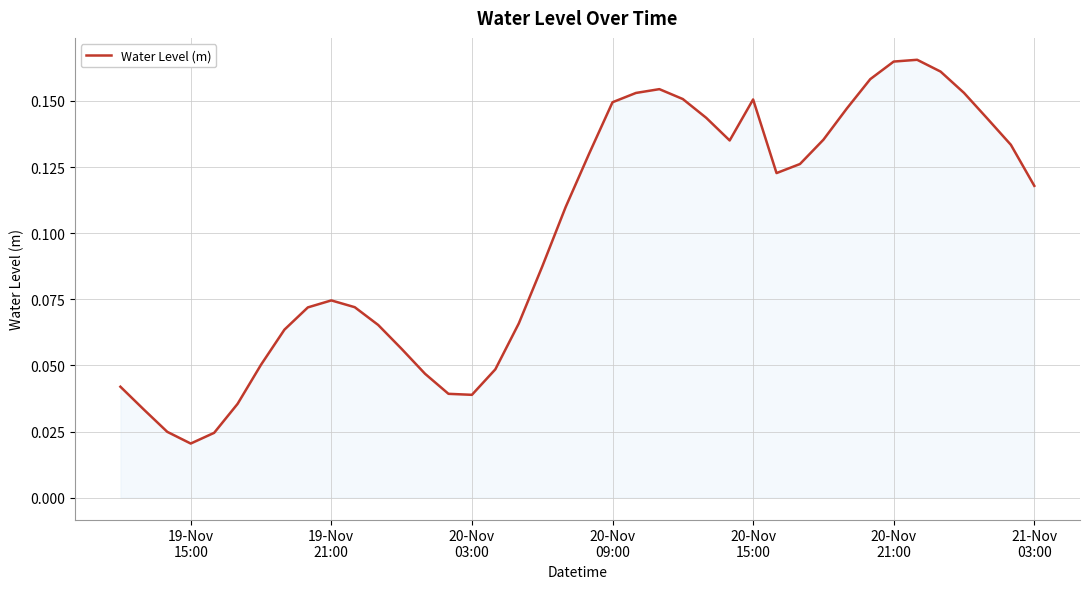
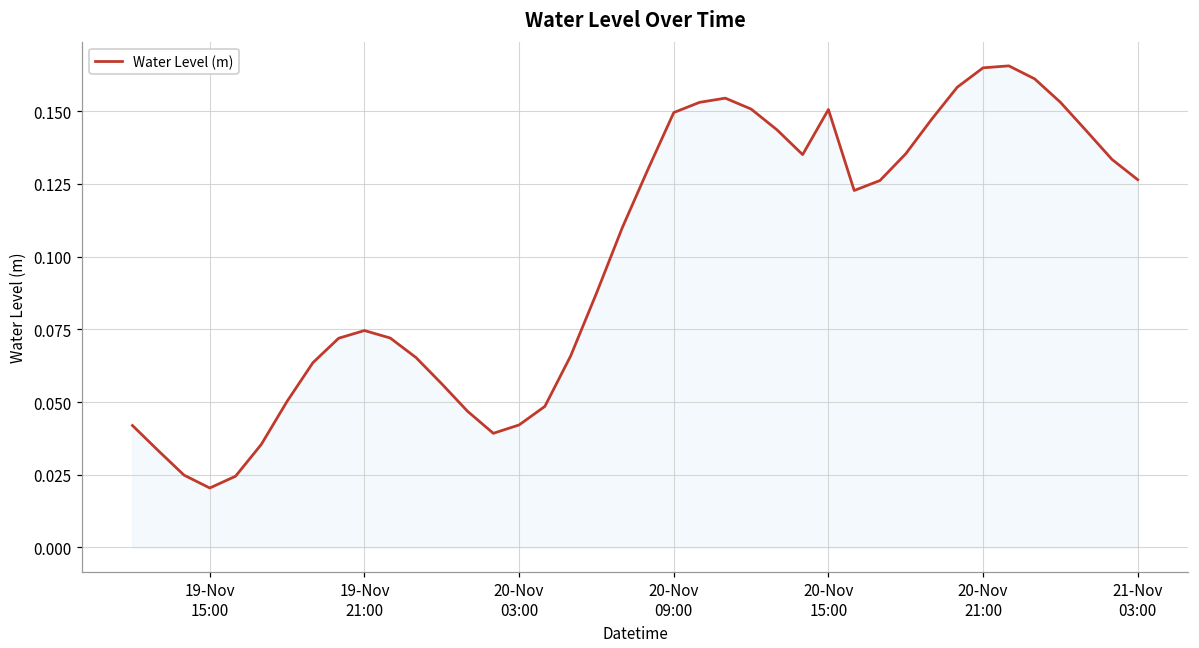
  {
    "19-Nov 15:00": 0.020,
    "19-Nov 21:00": 0.075,
-   "20-Nov 03:00": 0.039,
+   "20-Nov 03:00": 0.042,
    "20-Nov 09:00": 0.149,
    "20-Nov 15:00": 0.151,
    "20-Nov 21:00": 0.165,
-   "21-Nov 03:00": 0.118
+   "21-Nov 03:00": 0.126
  }
